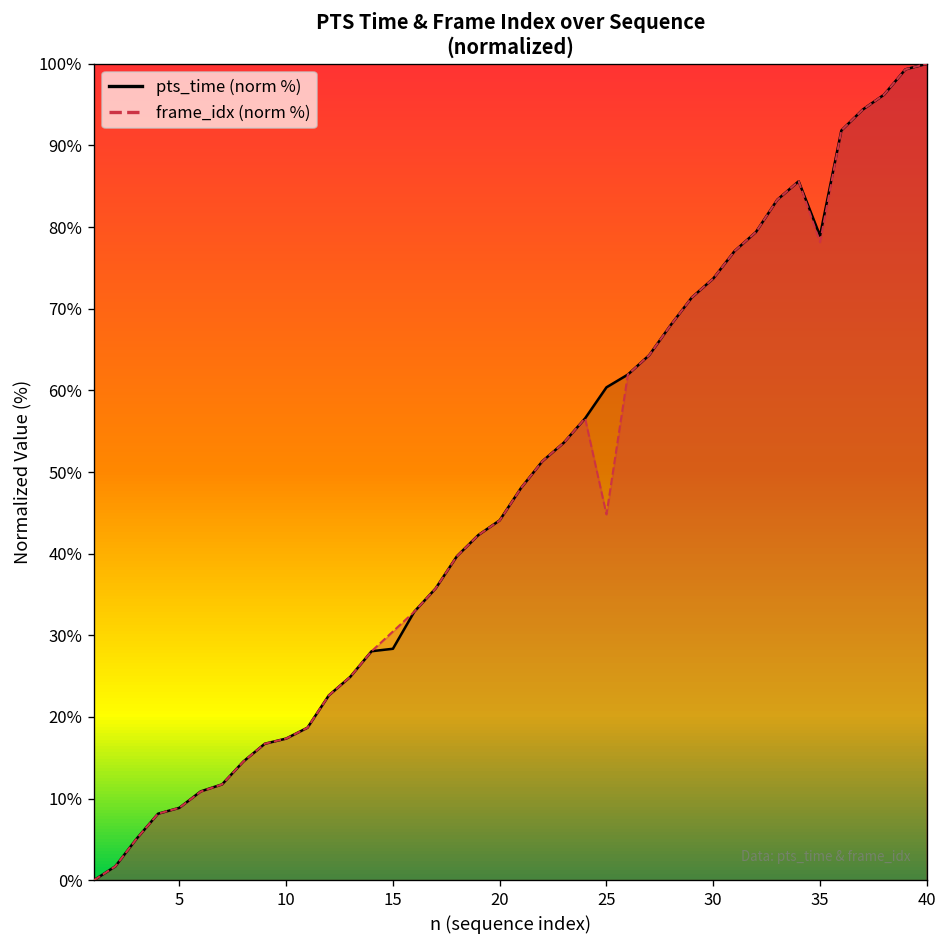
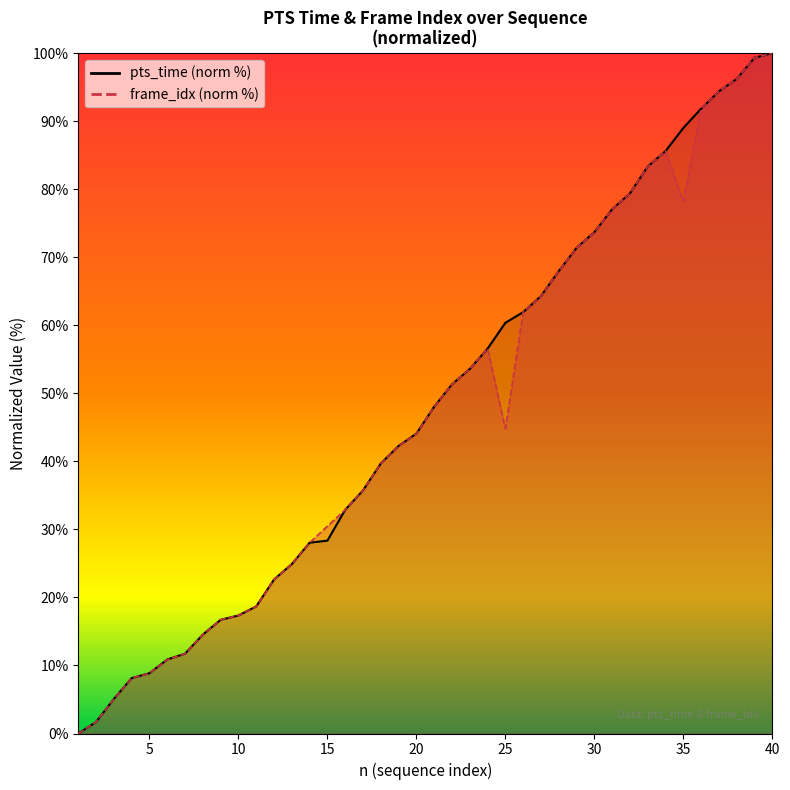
  {
    "pts_time (norm %)": {
      "15": "28%",
      "25": "60%",
-     "35": "79%"
+     "35": "89%"
    },
    "frame_idx (norm %)": {
      "15": "30%",
      "25": "45%",
      "35": "78%"
    }
  }
